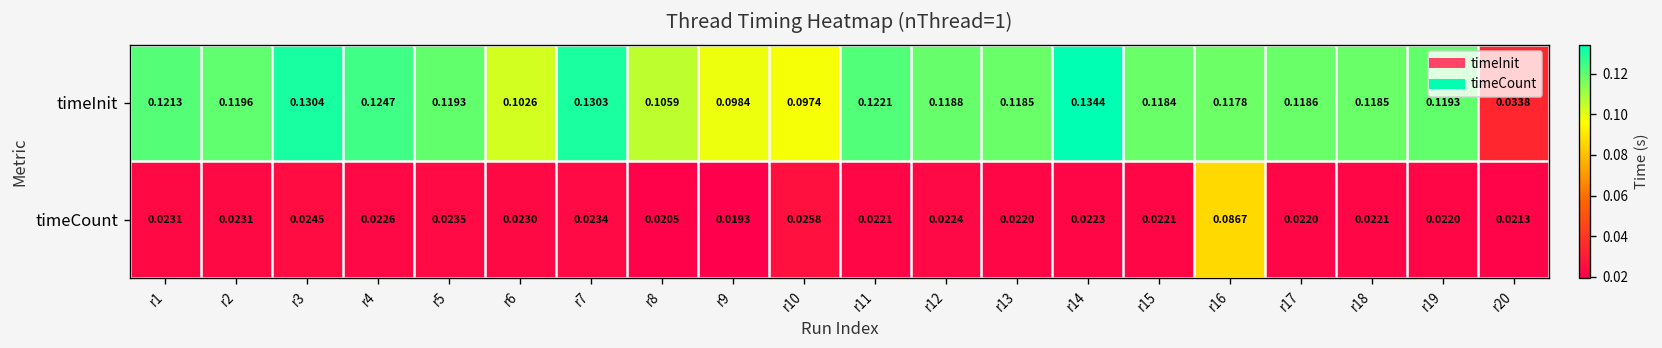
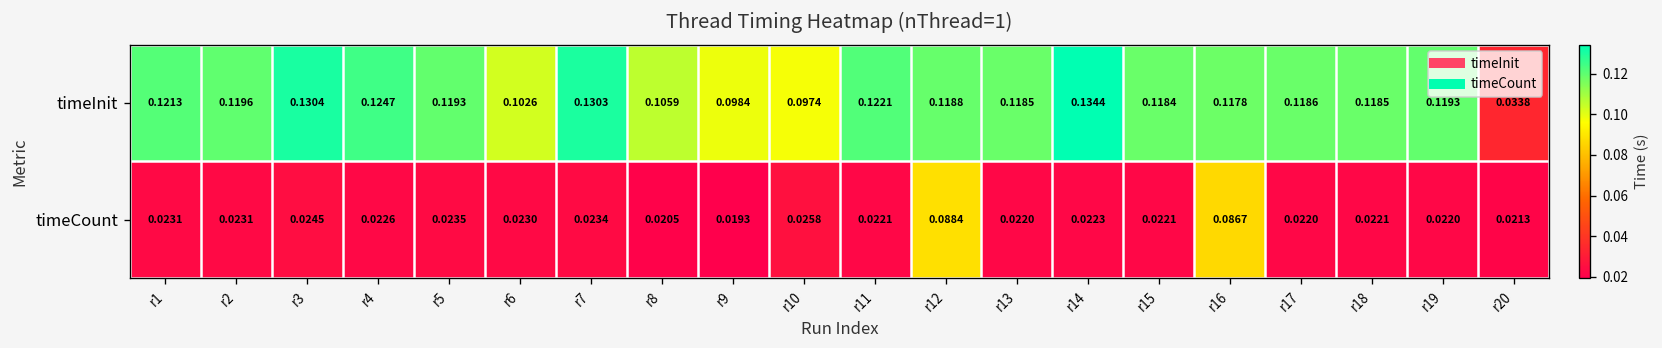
  {
    "timeInit": {
      "r1": 0.1213,
      "r2": 0.1196,
      "r3": 0.1304,
      "r4": 0.1247,
      "r5": 0.1193,
      "r6": 0.1026,
      "r7": 0.1303,
      "r8": 0.1059,
      "r9": 0.0984,
      "r10": 0.0974,
      "r11": 0.1221,
      "r12": 0.1188,
      "r13": 0.1185,
      "r14": 0.1344,
      "r15": 0.1184,
      "r16": 0.1178,
      "r17": 0.1186,
      "r18": 0.1185,
      "r19": 0.1193,
      "r20": 0.0338
    },
    "timeCount": {
      "r1": 0.0231,
      "r2": 0.0231,
      "r3": 0.0245,
      "r4": 0.0226,
      "r5": 0.0235,
      "r6": 0.0230,
      "r7": 0.0234,
      "r8": 0.0205,
      "r9": 0.0193,
      "r10": 0.0258,
      "r11": 0.0221,
-     "r12": 0.0224,
+     "r12": 0.0884,
      "r13": 0.0220,
      "r14": 0.0223,
      "r15": 0.0221,
      "r16": 0.0867,
      "r17": 0.0220,
      "r18": 0.0221,
      "r19": 0.0220,
      "r20": 0.0213
    }
  }
